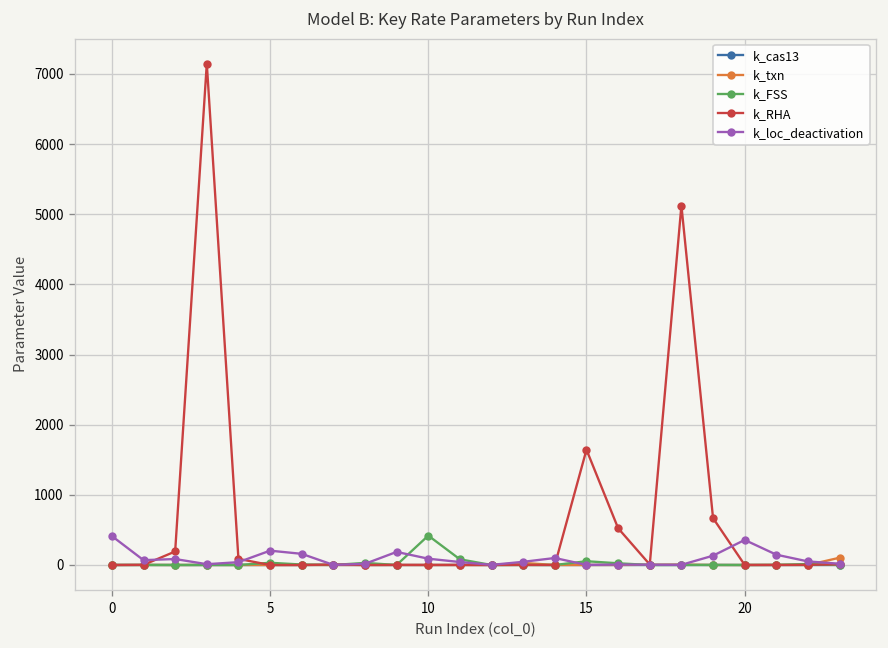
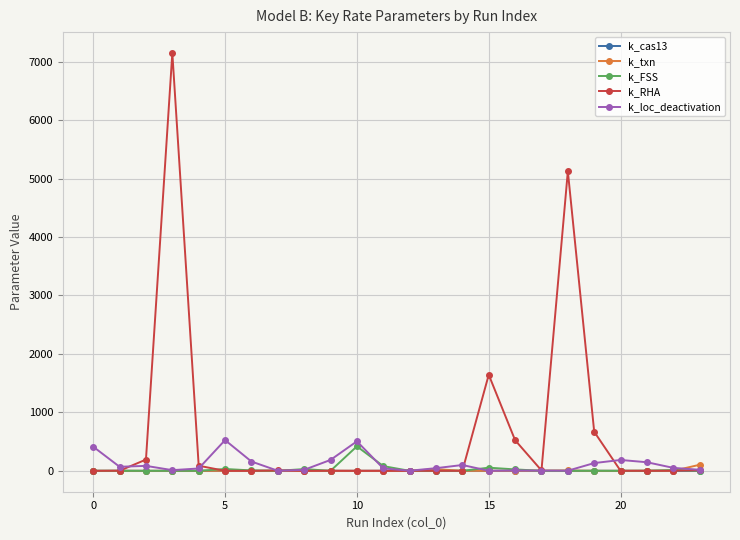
  {
    "k_FSS": {
      "10": 400,
      "15": 100
    },
    "k_RHA": {
      "15": 1600
    },
    "k_loc_deactivation": {
      "0": 400,
-     "5": 200,
-     "10": 100,
-     "20": 400
+     "5": 500,
+     "10": 500,
+     "20": 200
    }
  }
